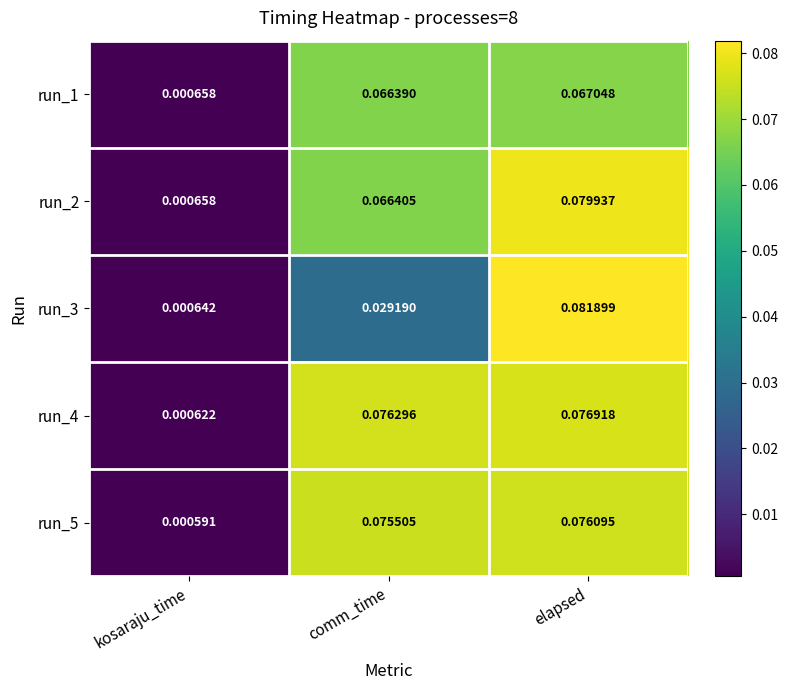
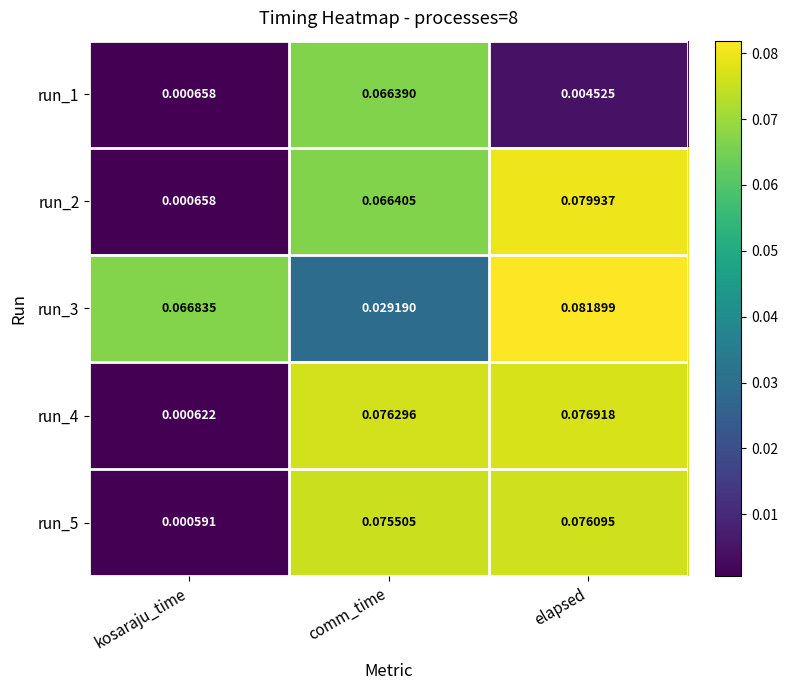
  {
    "run_1": {
      "kosaraju_time": 0.000658,
      "comm_time": 0.066390,
-     "elapsed": 0.067048
+     "elapsed": 0.004525
    },
    "run_2": {
      "kosaraju_time": 0.000658,
      "comm_time": 0.066405,
      "elapsed": 0.079937
    },
    "run_3": {
-     "kosaraju_time": 0.000642,
+     "kosaraju_time": 0.066835,
      "comm_time": 0.029190,
      "elapsed": 0.081899
    },
    "run_4": {
      "kosaraju_time": 0.000622,
      "comm_time": 0.076296,
      "elapsed": 0.076918
    },
    "run_5": {
      "kosaraju_time": 0.000591,
      "comm_time": 0.075505,
      "elapsed": 0.076095
    }
  }
